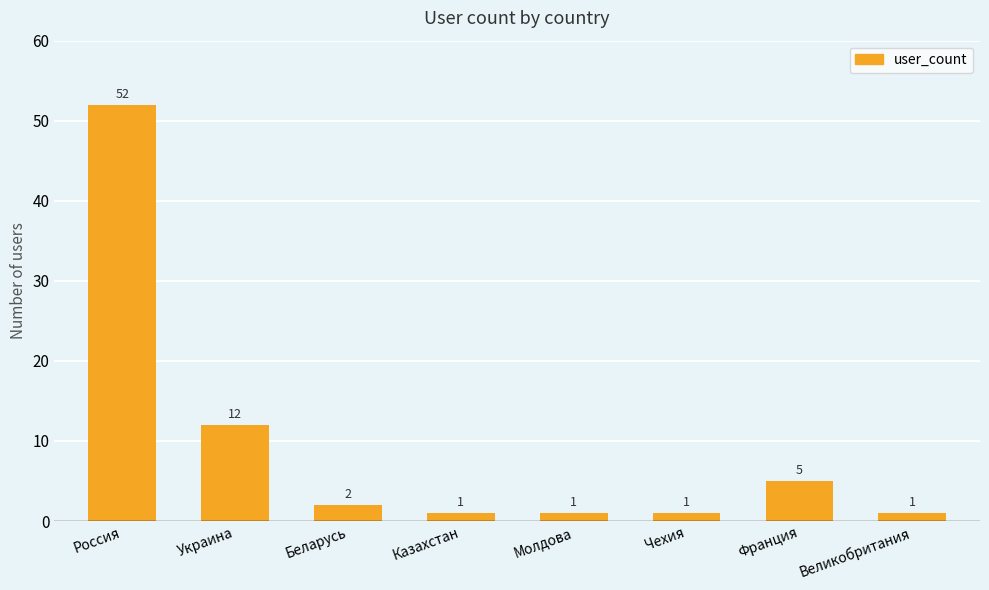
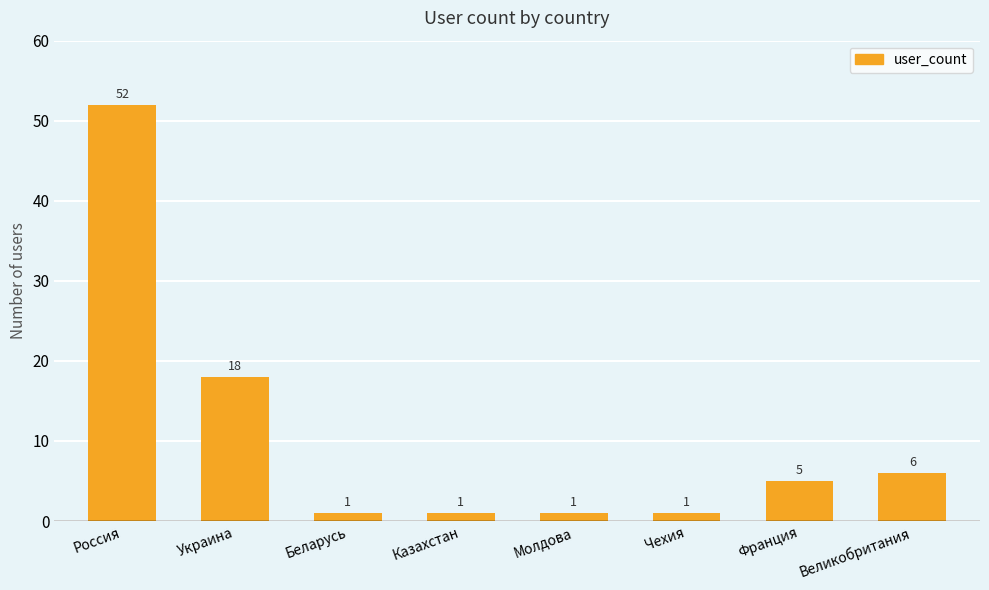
  {
    "Россия": 52,
-   "Украина": 12,
-   "Беларусь": 2,
+   "Украина": 18,
+   "Беларусь": 1,
    "Казахстан": 1,
    "Молдова": 1,
    "Чехия": 1,
    "Франция": 5,
-   "Великобритания": 1
+   "Великобритания": 6
  }
